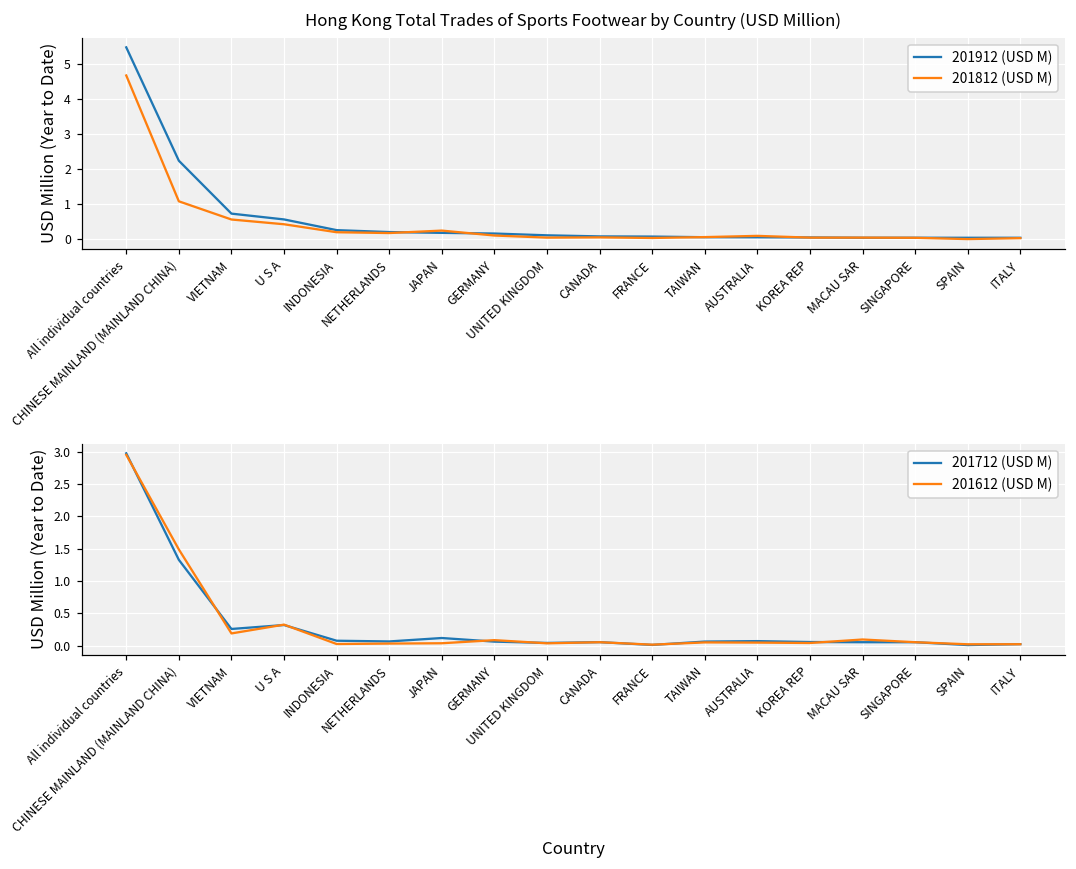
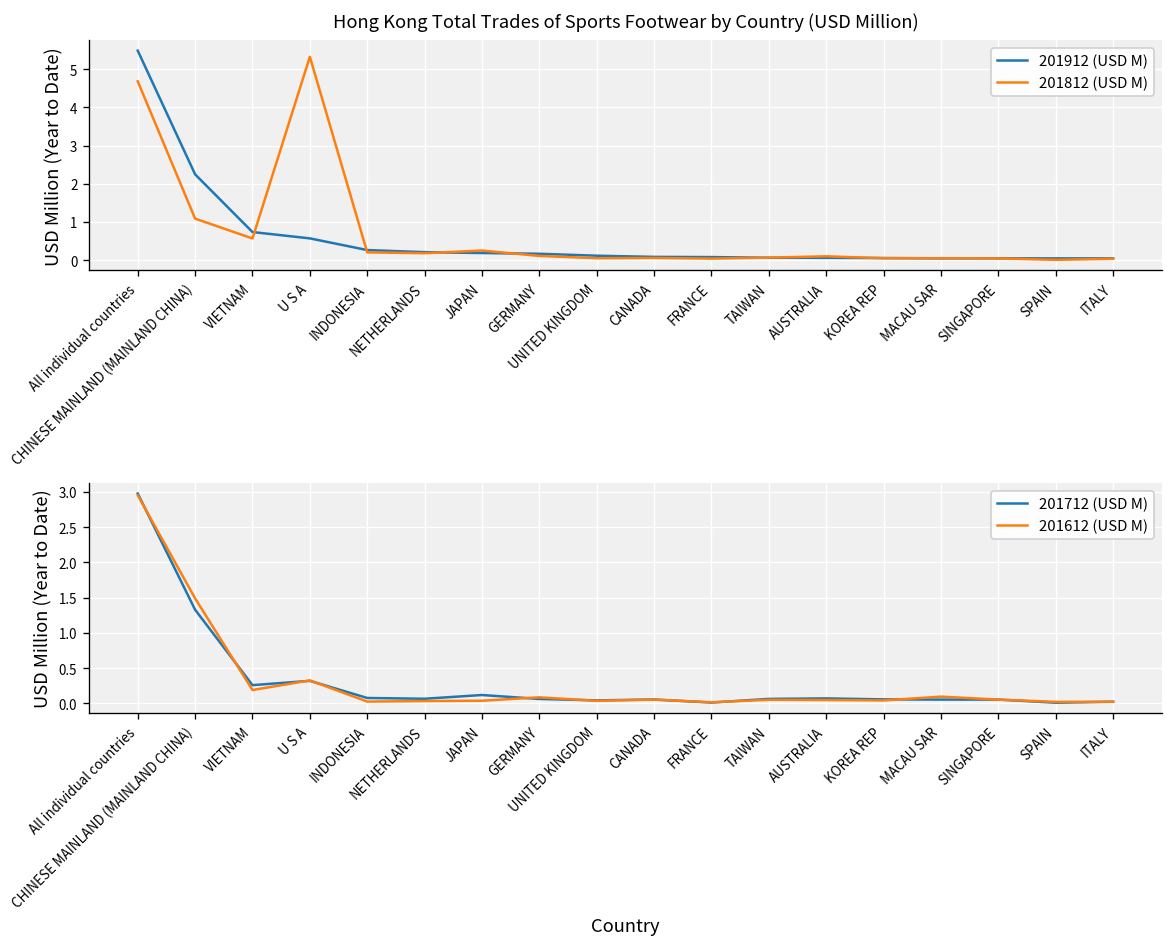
  {
    "Hong Kong Total Trades of Sports Footwear by Country (USD Million)": {
      "201912 (USD M)": {
        "All individual countries": 5.5,
        "CHINESE MAINLAND (MAINLAND CHINA)": 2.2,
        "VIETNAM": 0.7,
        "U S A": 0.6
      },
      "201812 (USD M)": {
        "All individual countries": 4.7,
        "CHINESE MAINLAND (MAINLAND CHINA)": 1.1,
        "VIETNAM": 0.6,
-       "U S A": 0.4
+       "U S A": 5.3
      }
    }
  }
